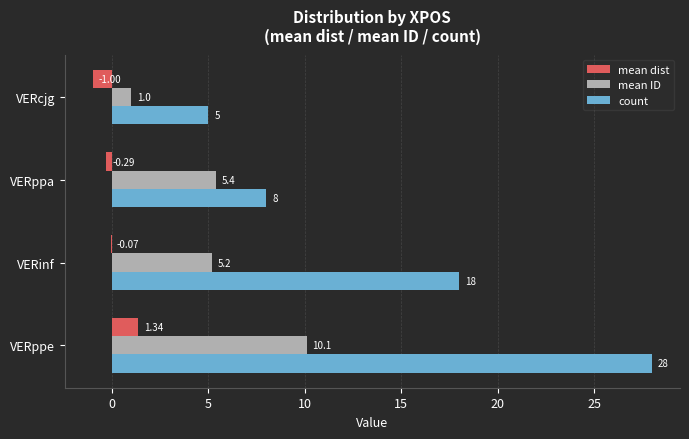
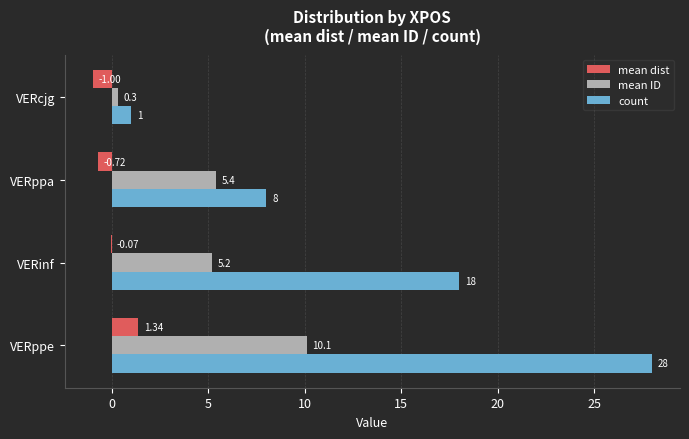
  {
    "mean dist": {
      "VERcjg": -1.00,
-     "VERppa": -0.29,
+     "VERppa": -0.72,
      "VERinf": -0.07,
      "VERppe": 1.34
    },
    "mean ID": {
-     "VERcjg": 1.0,
+     "VERcjg": 0.3,
      "VERppa": 5.4,
      "VERinf": 5.2,
      "VERppe": 10.1
    },
    "count": {
-     "VERcjg": 5,
+     "VERcjg": 1,
      "VERppa": 8,
      "VERinf": 18,
      "VERppe": 28
    }
  }
